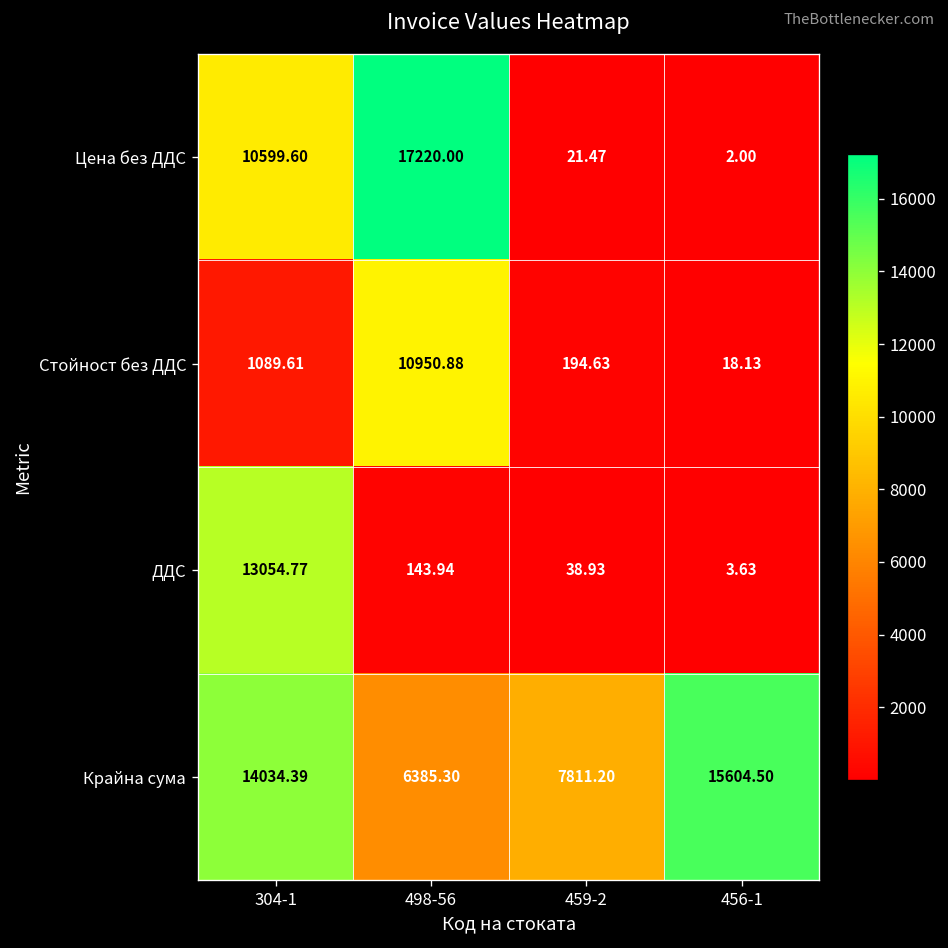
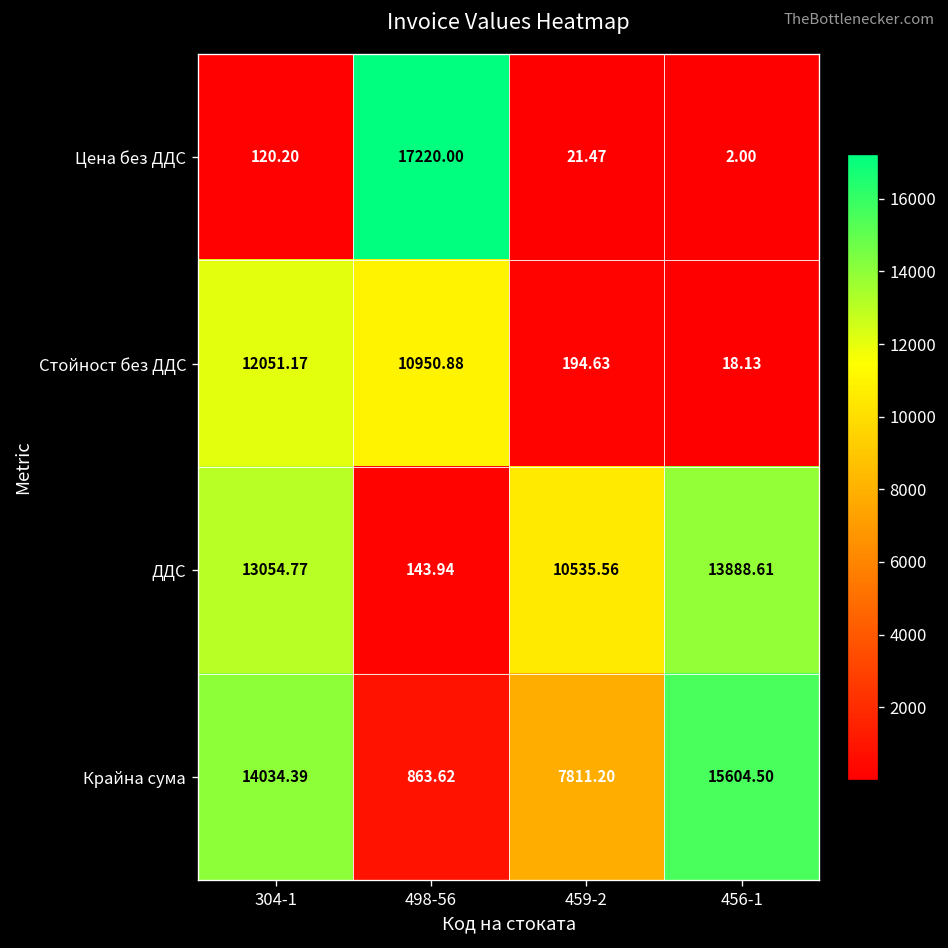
  {
    "Цена без ДДС": {
-     "304-1": 10599.60,
+     "304-1": 120.20,
      "498-56": 17220.00,
      "459-2": 21.47,
      "456-1": 2.00
    },
    "Стойност без ДДС": {
-     "304-1": 1089.61,
+     "304-1": 12051.17,
      "498-56": 10950.88,
      "459-2": 194.63,
      "456-1": 18.13
    },
    "ДДС": {
      "304-1": 13054.77,
      "498-56": 143.94,
-     "459-2": 38.93,
-     "456-1": 3.63
+     "459-2": 10535.56,
+     "456-1": 13888.61
    },
    "Крайна сума": {
      "304-1": 14034.39,
-     "498-56": 6385.30,
+     "498-56": 863.62,
      "459-2": 7811.20,
      "456-1": 15604.50
    }
  }
